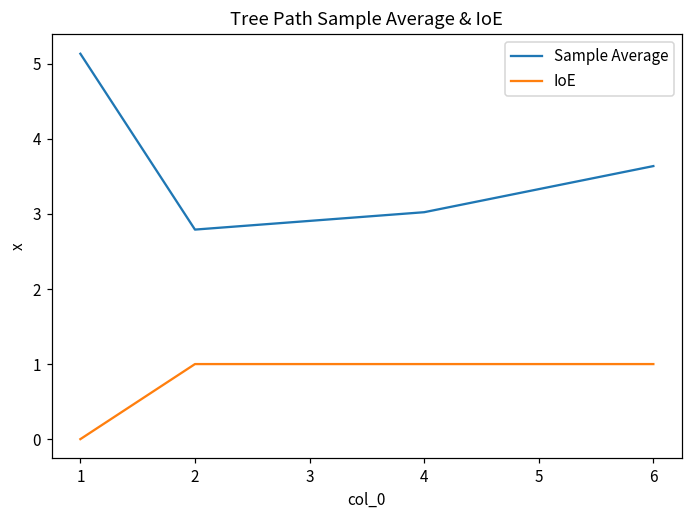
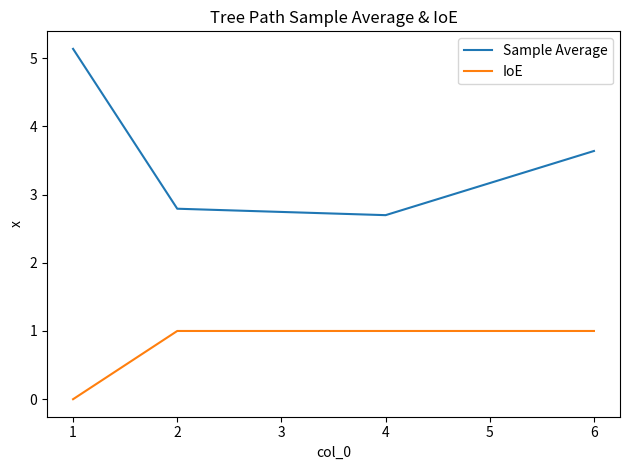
  {
    "Sample Average": {
      "1": 5.1,
      "2": 2.8,
-     "4": 3.0,
+     "4": 2.7,
      "6": 3.6
    },
    "IoE": {
      "1": 0.0,
      "2": 1.0,
      "4": 1.0,
      "6": 1.0
    }
  }
